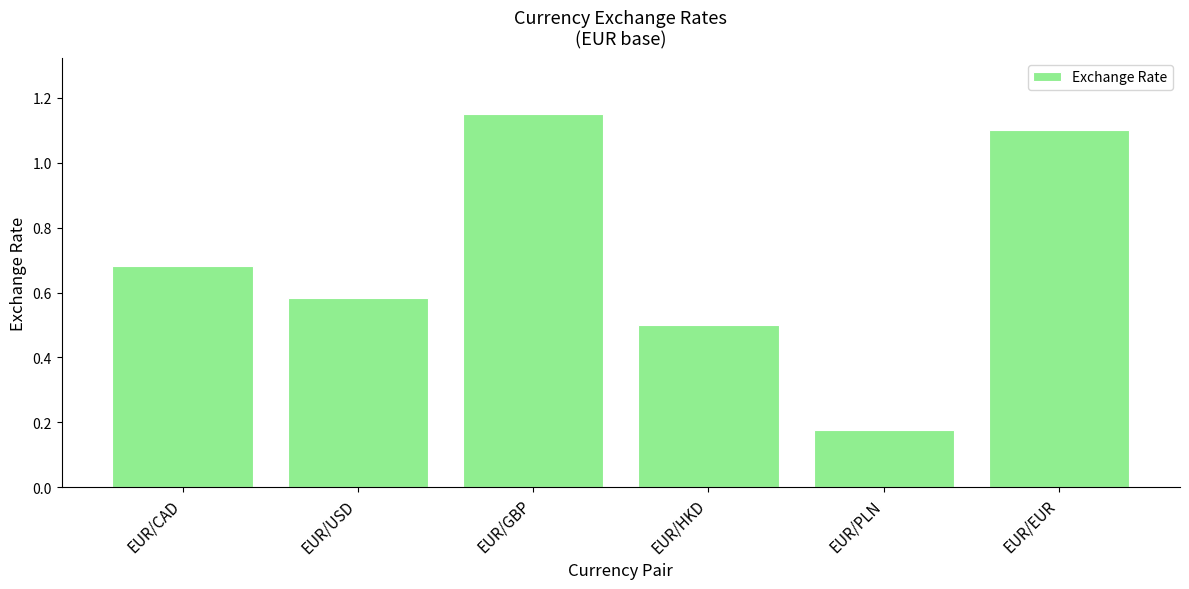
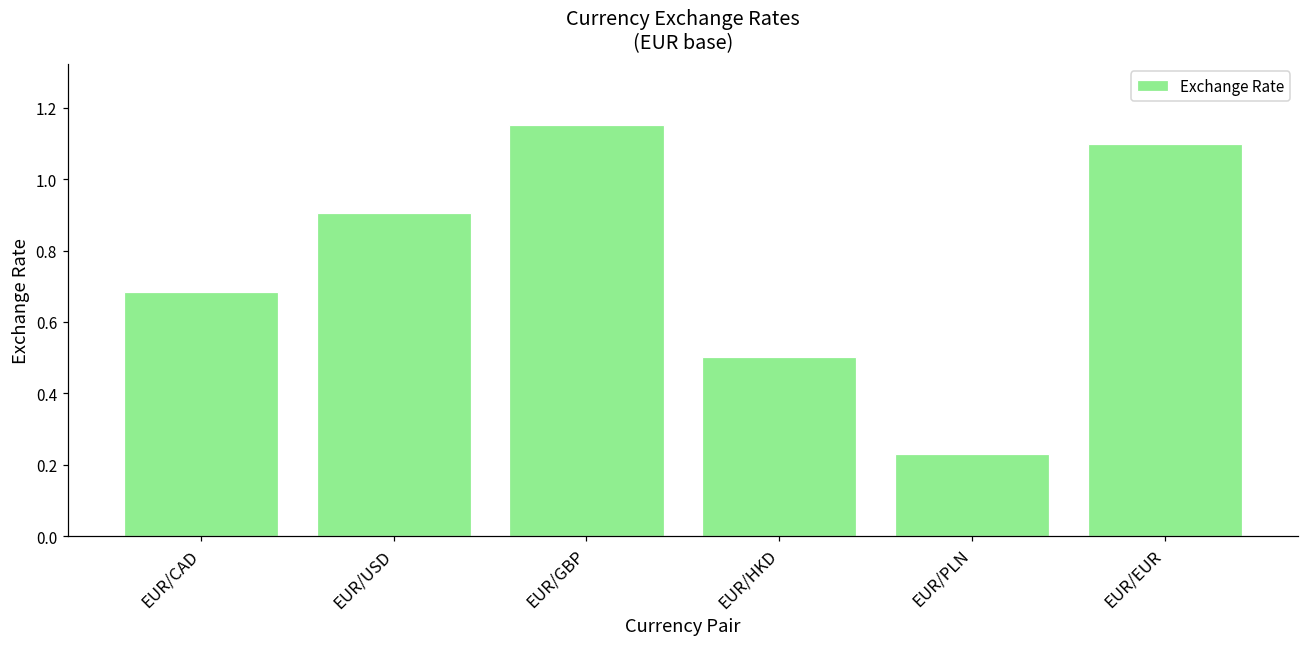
  {
    "EUR/CAD": 0.68,
-   "EUR/USD": 0.58,
+   "EUR/USD": 0.90,
    "EUR/GBP": 1.15,
    "EUR/HKD": 0.50,
-   "EUR/PLN": 0.18,
+   "EUR/PLN": 0.23,
    "EUR/EUR": 1.10
  }
